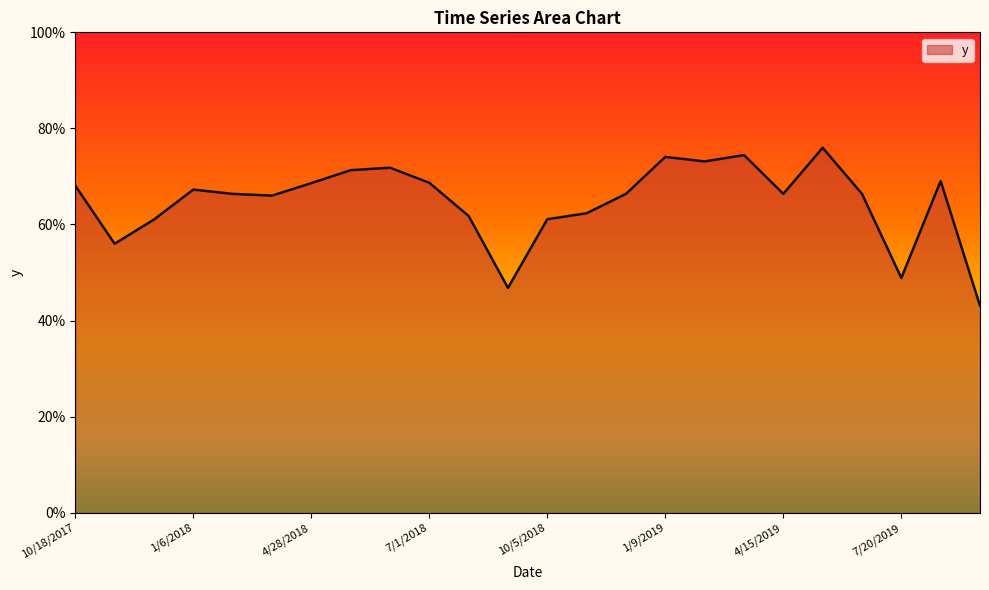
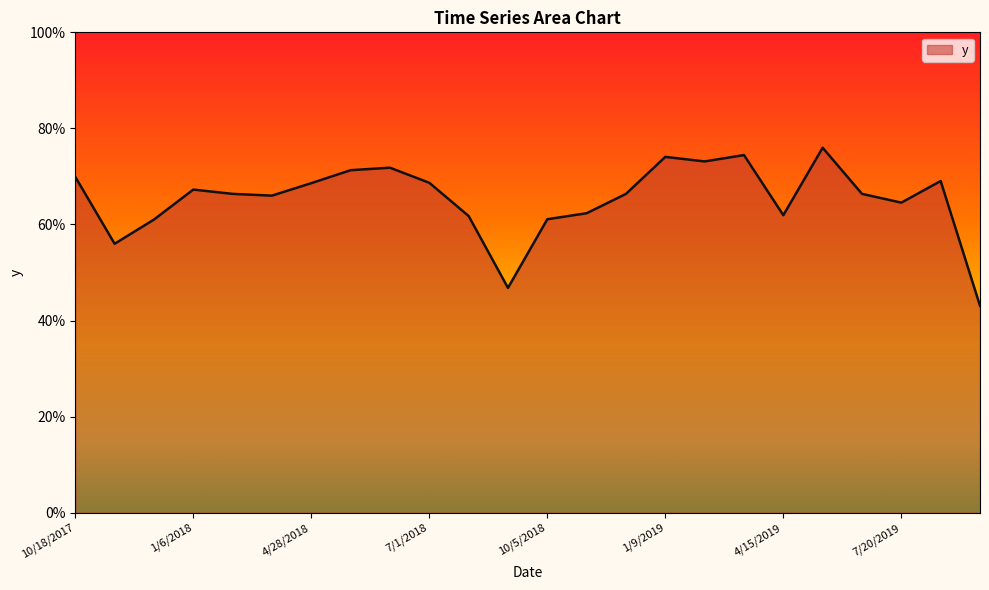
  {
-   "10/18/2017": "68%",
+   "10/18/2017": "70%",
    "1/6/2018": "67%",
    "4/28/2018": "69%",
    "7/1/2018": "69%",
    "10/5/2018": "61%",
    "1/9/2019": "74%",
-   "4/15/2019": "66%",
-   "7/20/2019": "49%"
+   "4/15/2019": "62%",
+   "7/20/2019": "65%"
  }
